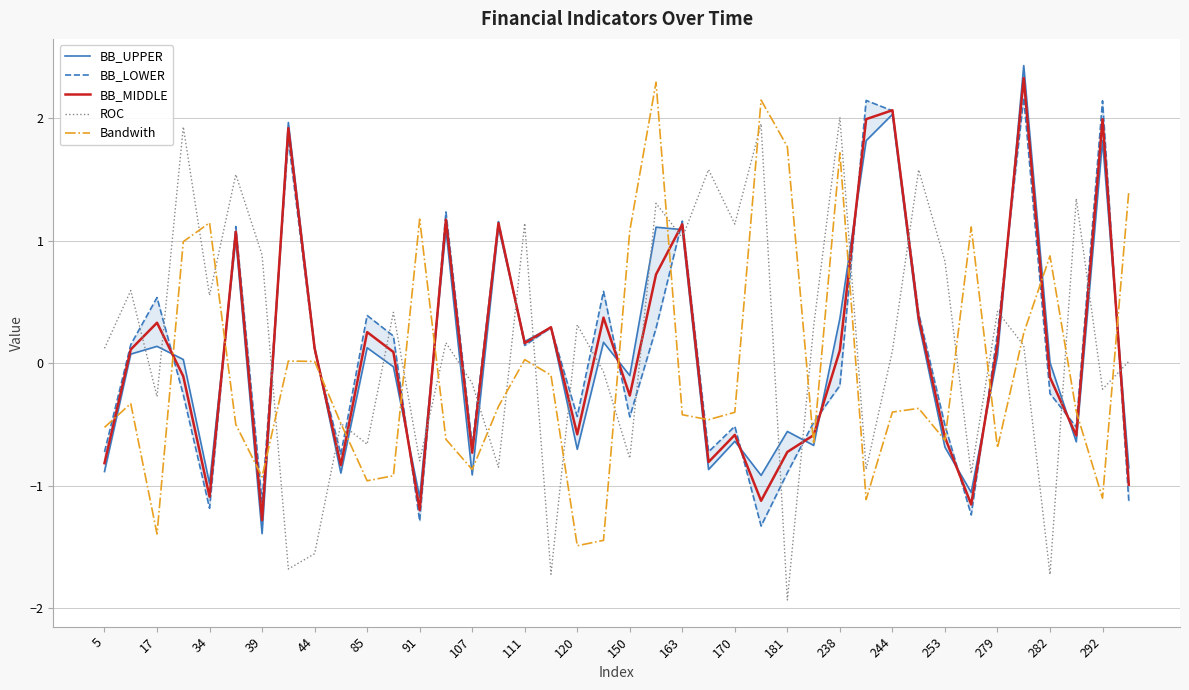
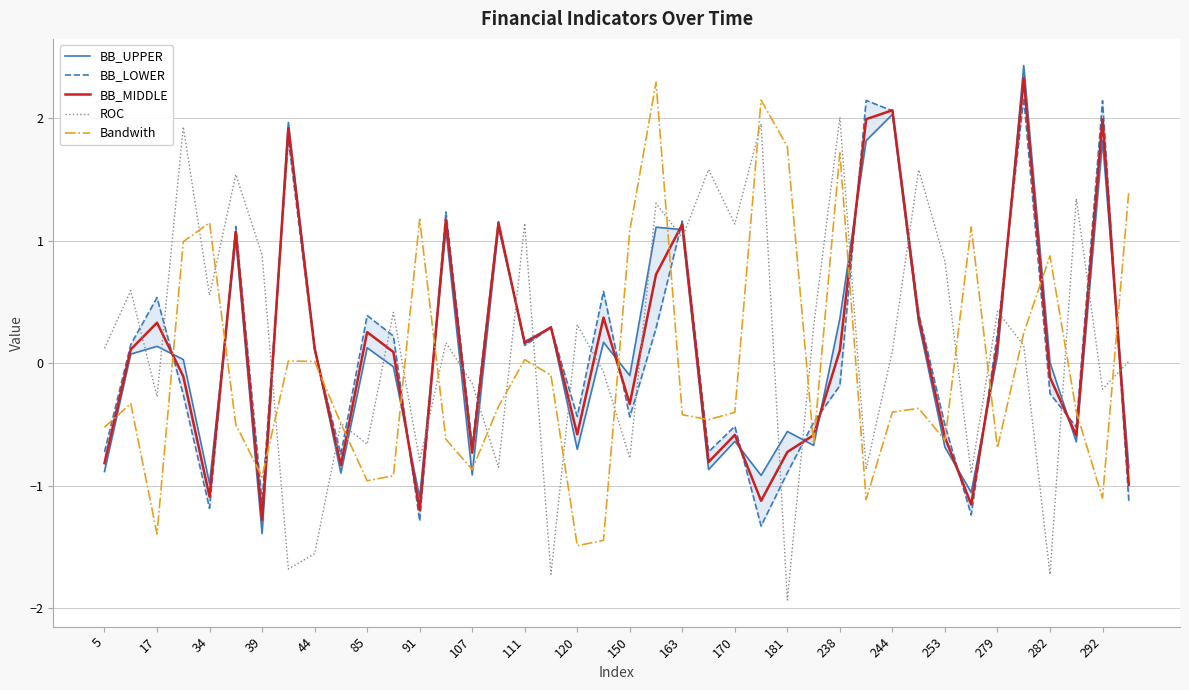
  {
    "BB_MIDDLE": {
      "34": -1.09,
      "85": 0.25,
      "91": -1.20,
      "107": -0.73,
      "120": -0.58,
-     "150": -0.26,
+     "150": -0.33,
      "163": 1.13,
      "170": -0.59,
      "181": -0.72,
      "238": 0.10,
      "253": -0.61,
      "279": 0.15,
      "282": -0.12,
      "292": 1.99
    },
    "ROC": {
      "34": 0.55,
      "44": -1.56,
      "85": -0.66,
      "91": -0.80,
      "107": -0.17,
      "111": 1.14,
      "120": 0.31,
      "150": -0.78,
      "163": 1.02,
      "170": 1.13,
      "181": -1.93,
      "238": 2.01,
      "244": 0.10,
      "253": 0.83,
      "279": 0.42,
      "282": -1.72,
      "292": -0.21
    },
    "Bandwith": {
      "34": 1.14,
      "44": 0.01,
      "85": -0.96,
      "91": 1.17,
      "107": -0.87,
      "111": 0.03,
      "120": -1.49,
      "150": 1.08,
      "163": -0.42,
      "170": -0.40,
      "181": 1.77,
      "238": 1.72,
      "244": -0.40,
      "253": -0.63,
      "279": -0.69,
      "282": 0.87,
      "292": -1.10
    }
  }
